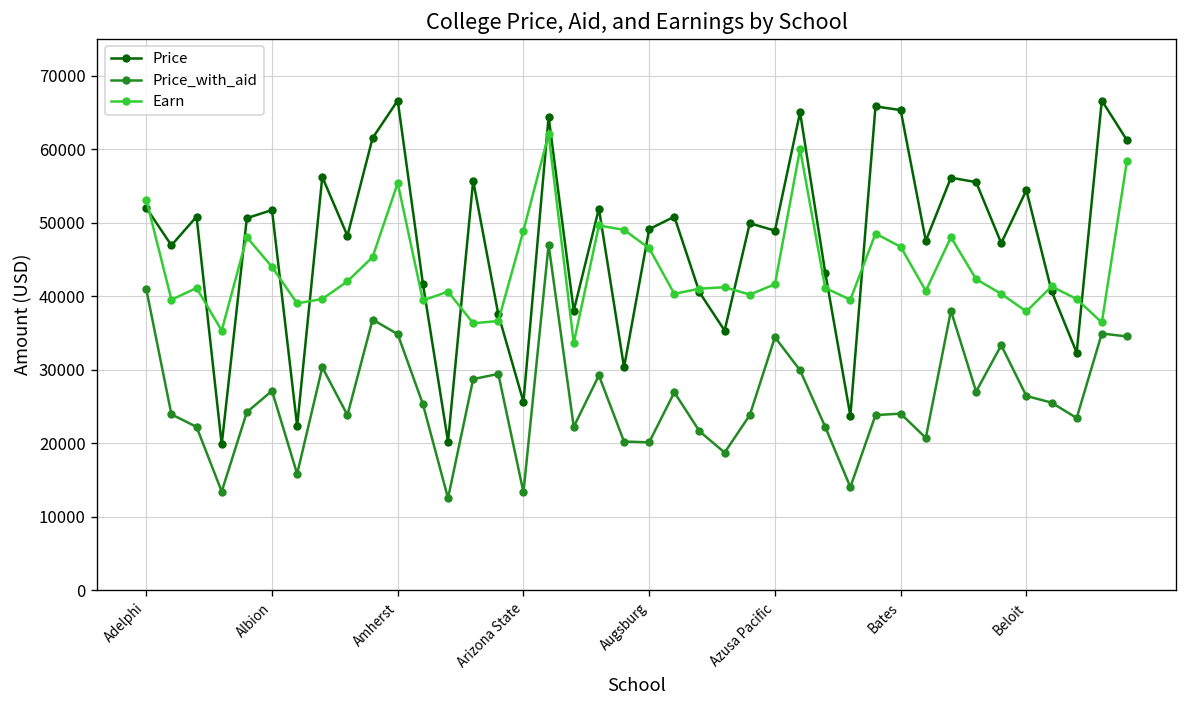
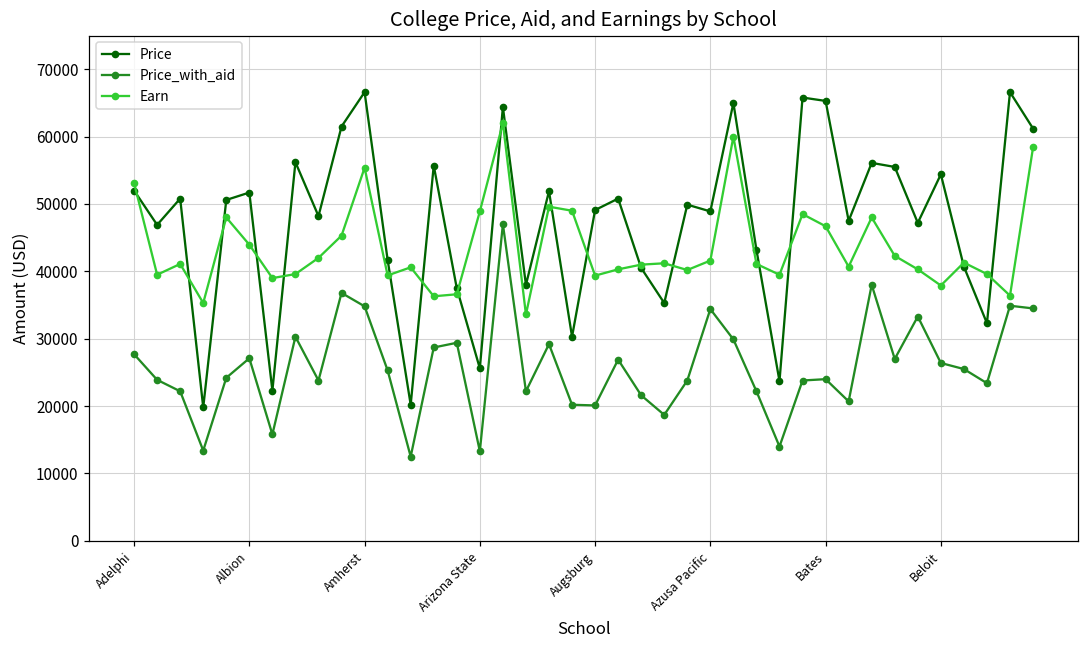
  {
    "Price": {
      "Adelphi": 52000,
      "Albion": 52000,
      "Amherst": 67000,
      "Arizona State": 26000,
      "Augsburg": 49000,
      "Azusa Pacific": 49000,
      "Bates": 65000,
      "Beloit": 54000
    },
    "Price_with_aid": {
-     "Adelphi": 41000,
+     "Adelphi": 28000,
      "Albion": 27000,
      "Amherst": 35000,
      "Arizona State": 13000,
      "Augsburg": 20000,
      "Azusa Pacific": 34000,
      "Bates": 24000,
      "Beloit": 26000
    },
    "Earn": {
      "Adelphi": 53000,
      "Albion": 44000,
      "Amherst": 55000,
      "Arizona State": 49000,
-     "Augsburg": 47000,
+     "Augsburg": 39000,
      "Azusa Pacific": 42000,
      "Bates": 47000,
      "Beloit": 38000
    }
  }
